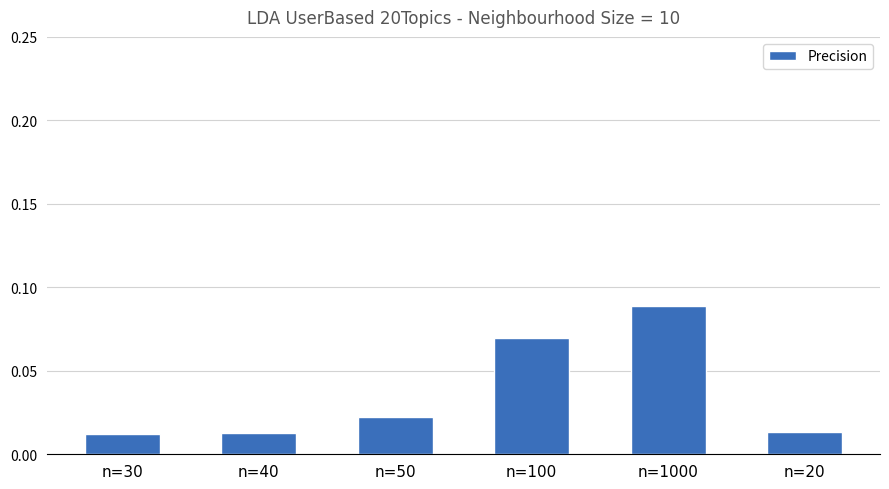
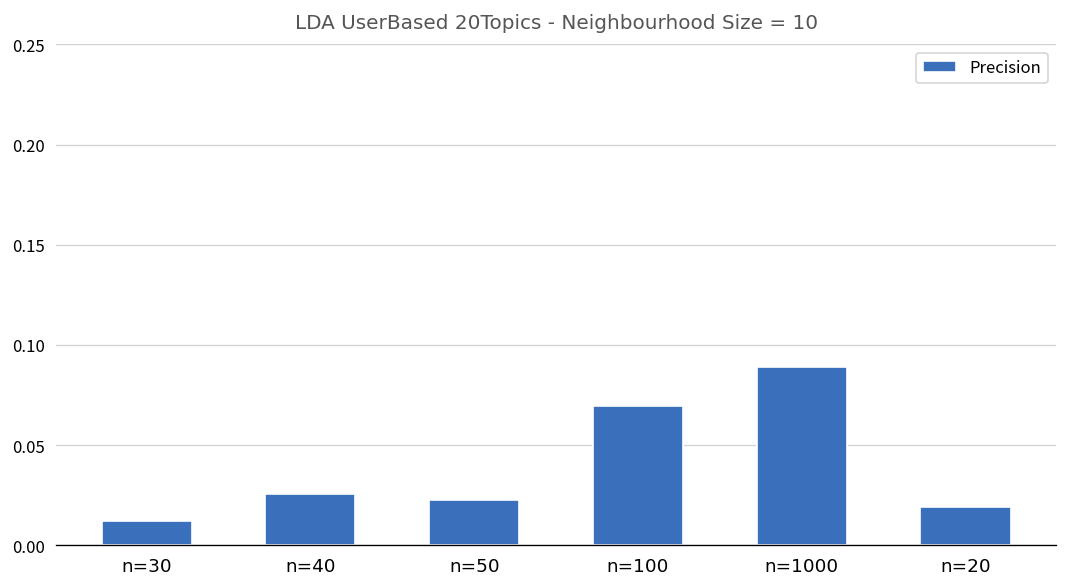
  {
    "n=30": 0.012,
-   "n=40": 0.013,
+   "n=40": 0.026,
    "n=50": 0.022,
    "n=100": 0.069,
    "n=1000": 0.089,
-   "n=20": 0.013
+   "n=20": 0.019
  }
